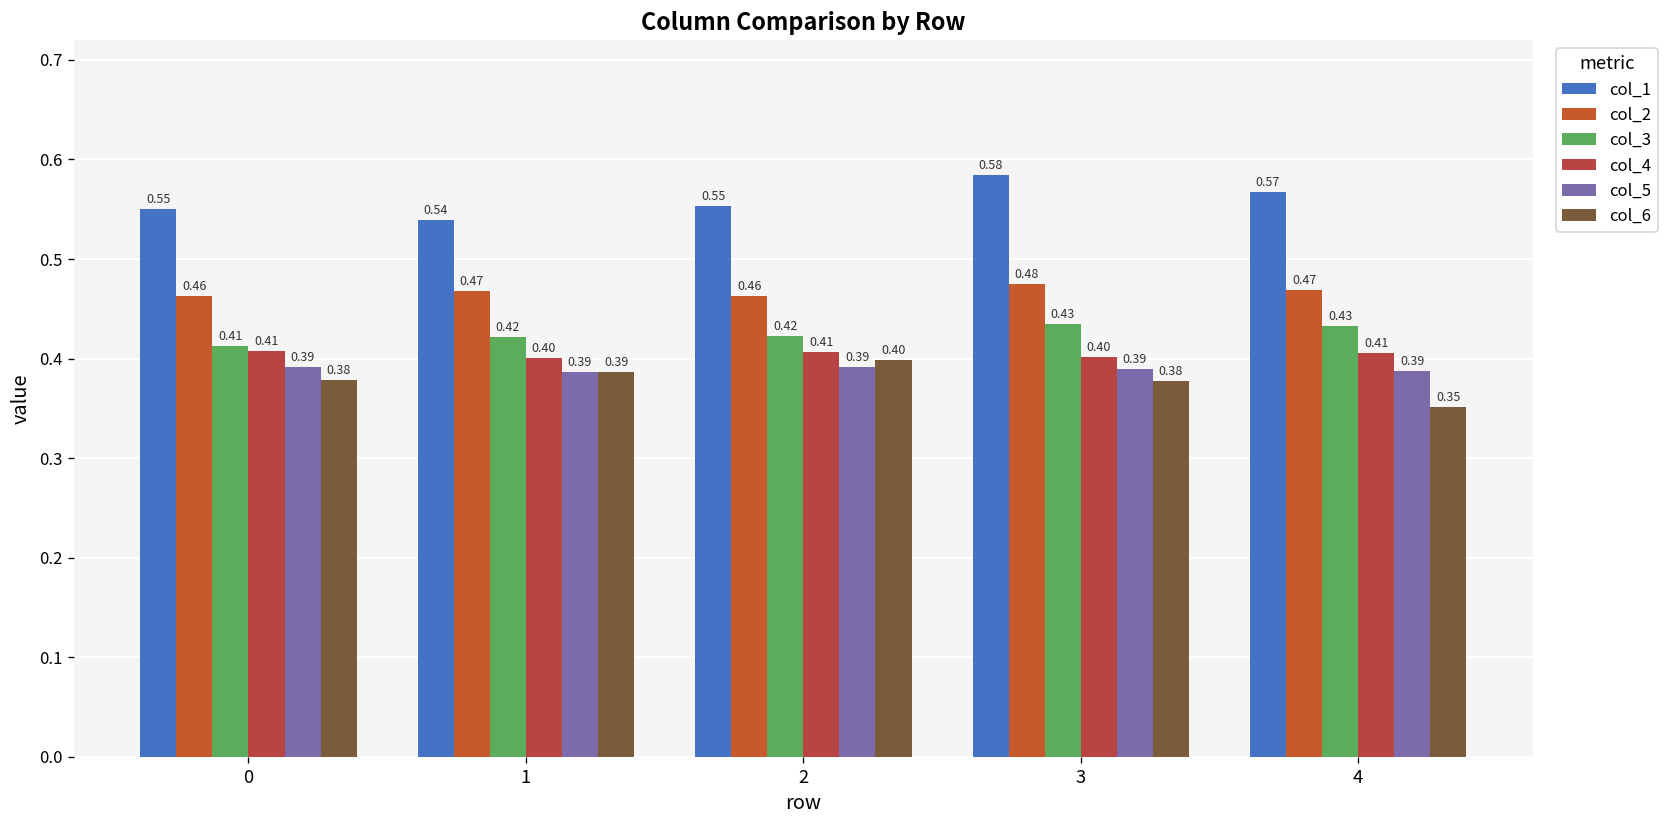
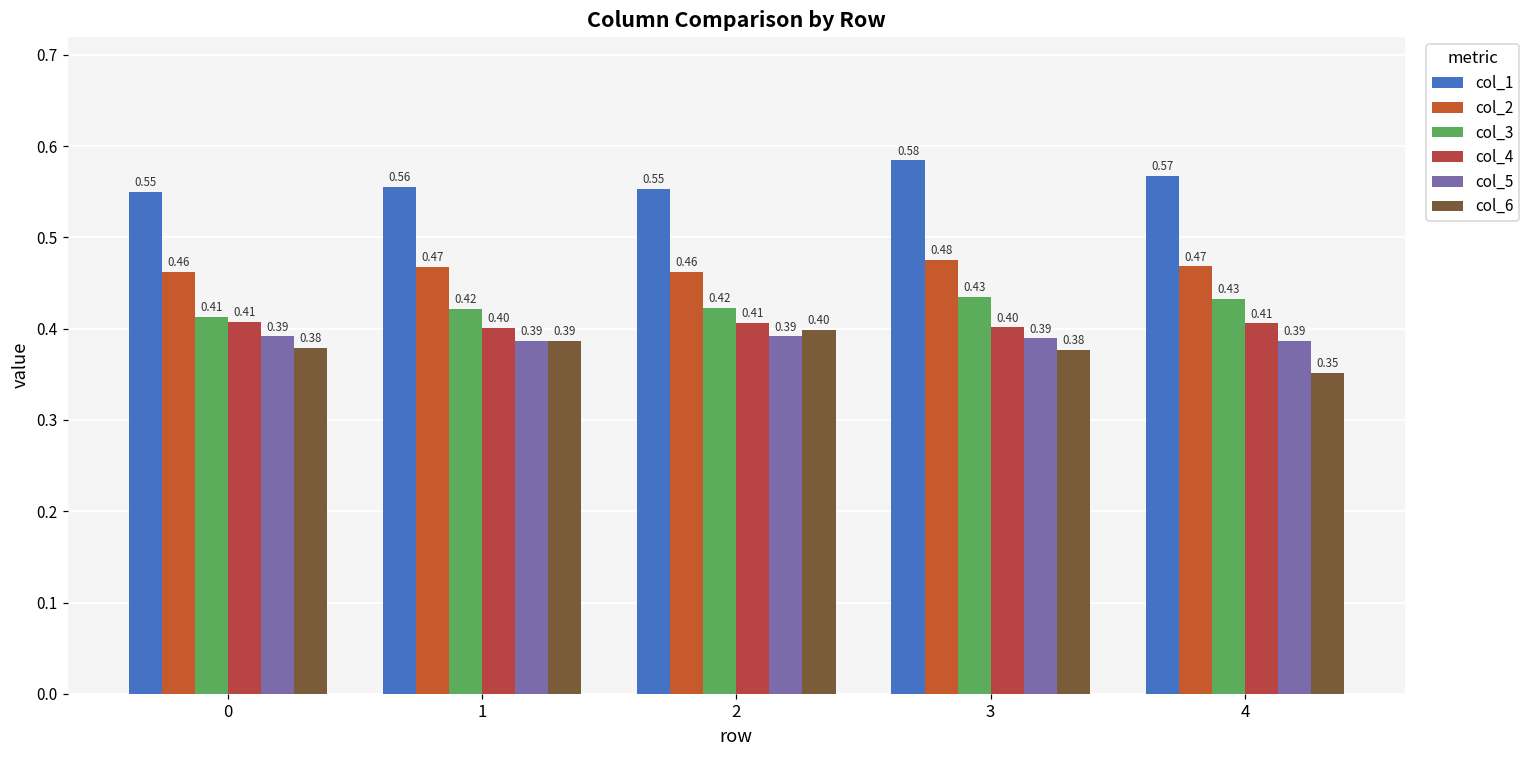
  {
    "col_1": {
      "0": 0.55,
-     "1": 0.54,
+     "1": 0.56,
      "2": 0.55,
      "3": 0.58,
      "4": 0.57
    },
    "col_3": {
      "0": 0.41,
      "1": 0.42,
      "2": 0.42,
      "3": 0.43,
      "4": 0.43
    },
    "col_5": {
      "0": 0.39,
      "1": 0.39,
      "2": 0.39,
      "3": 0.39,
      "4": 0.39
    },
    "col_6": {
      "0": 0.38,
      "1": 0.39,
      "2": 0.40,
      "3": 0.38,
      "4": 0.35
    }
  }
